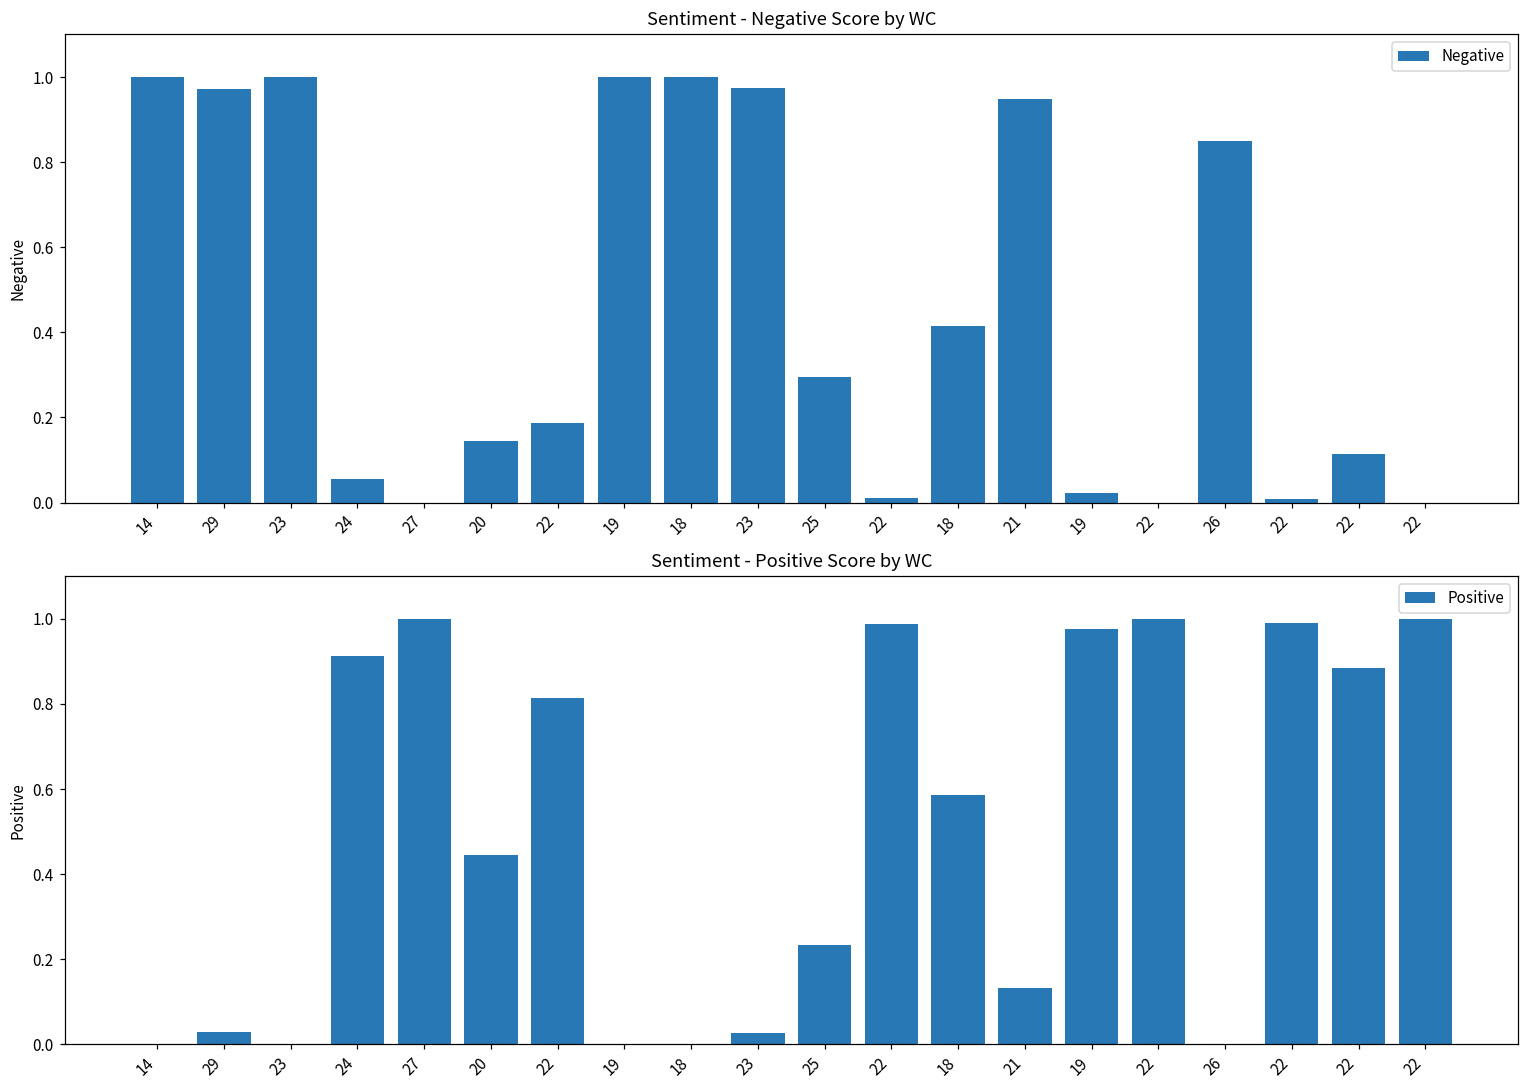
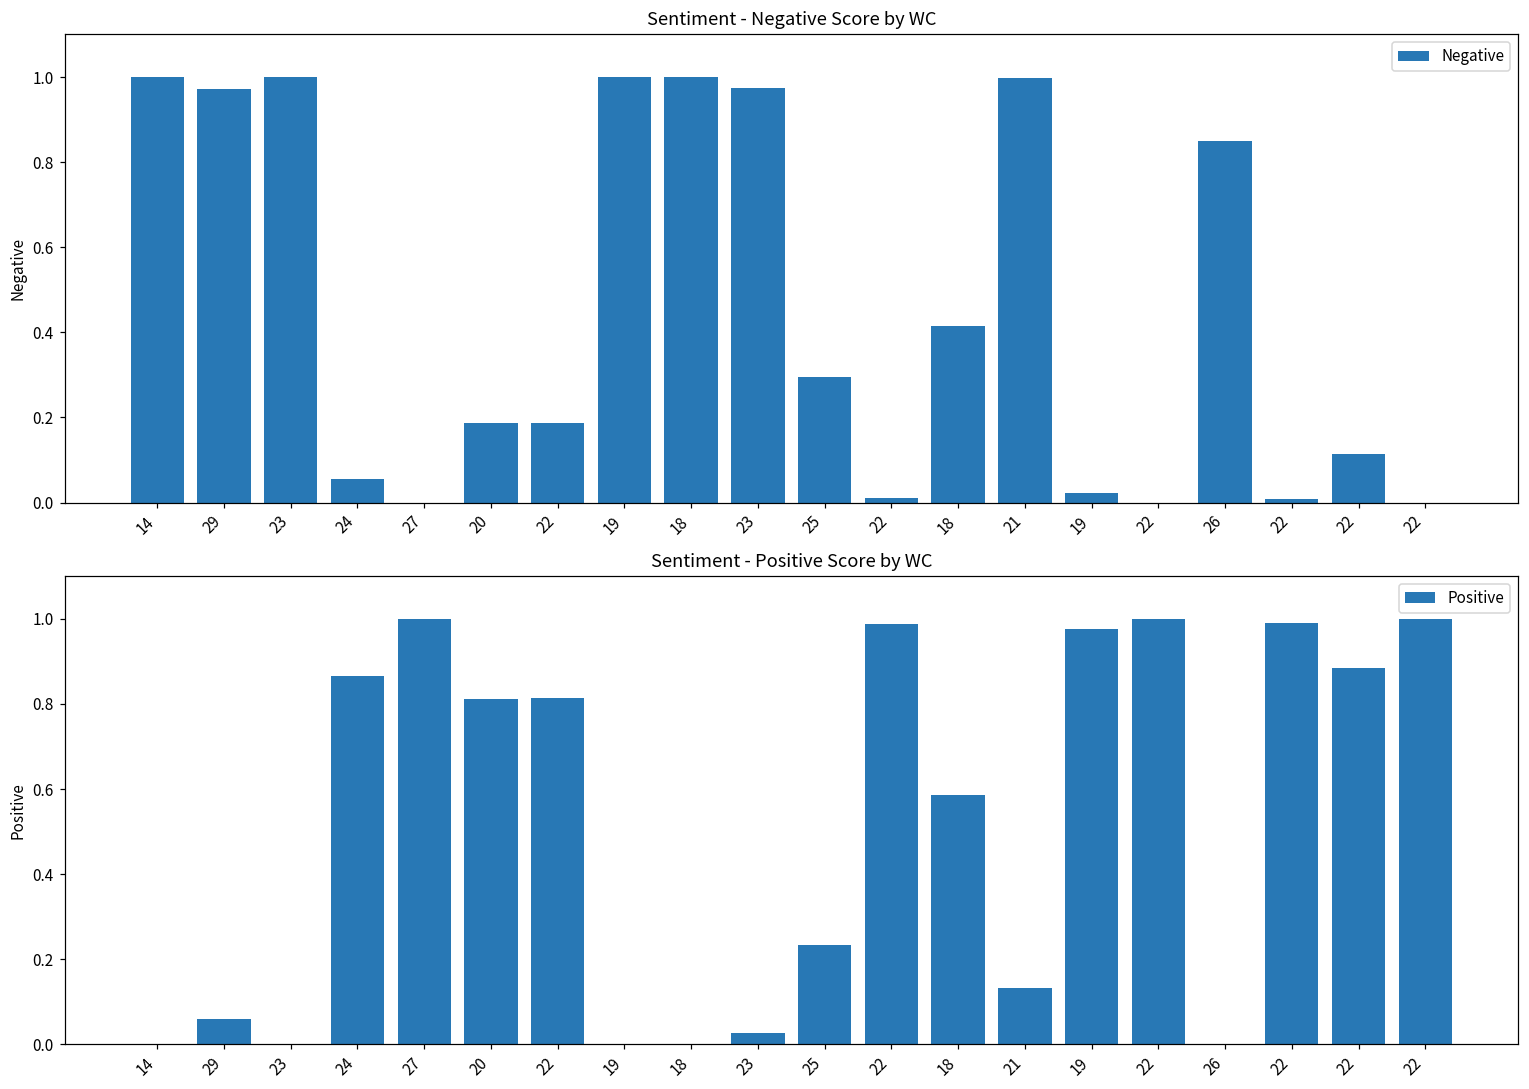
  {
    "Sentiment - Negative Score by WC": {
      "14": 1.00,
      "29": 0.97,
      "24": 0.06,
-     "20": 0.14,
+     "20": 0.19,
      "25": 0.29,
-     "21": 0.95,
+     "21": 1.00,
      "26": 0.85
    },
    "Sentiment - Positive Score by WC": {
-     "29": 0.03,
-     "24": 0.91,
+     "29": 0.06,
+     "24": 0.87,
      "27": 1.00,
-     "20": 0.44,
+     "20": 0.81,
      "25": 0.23,
      "21": 0.13
    }
  }
